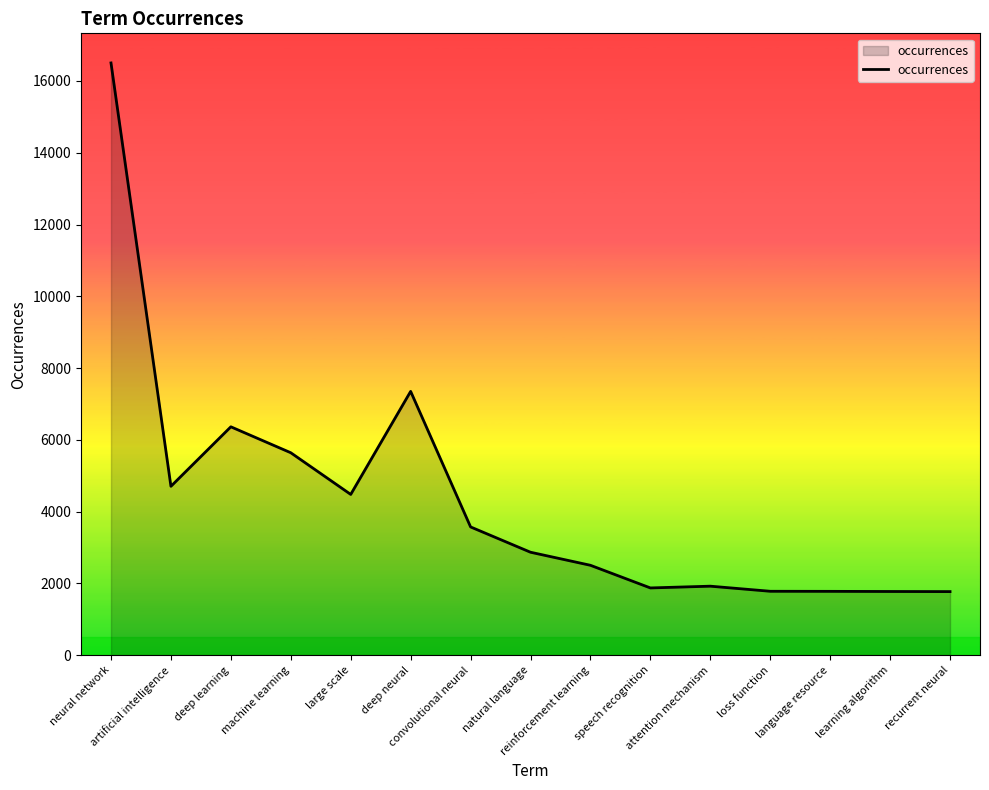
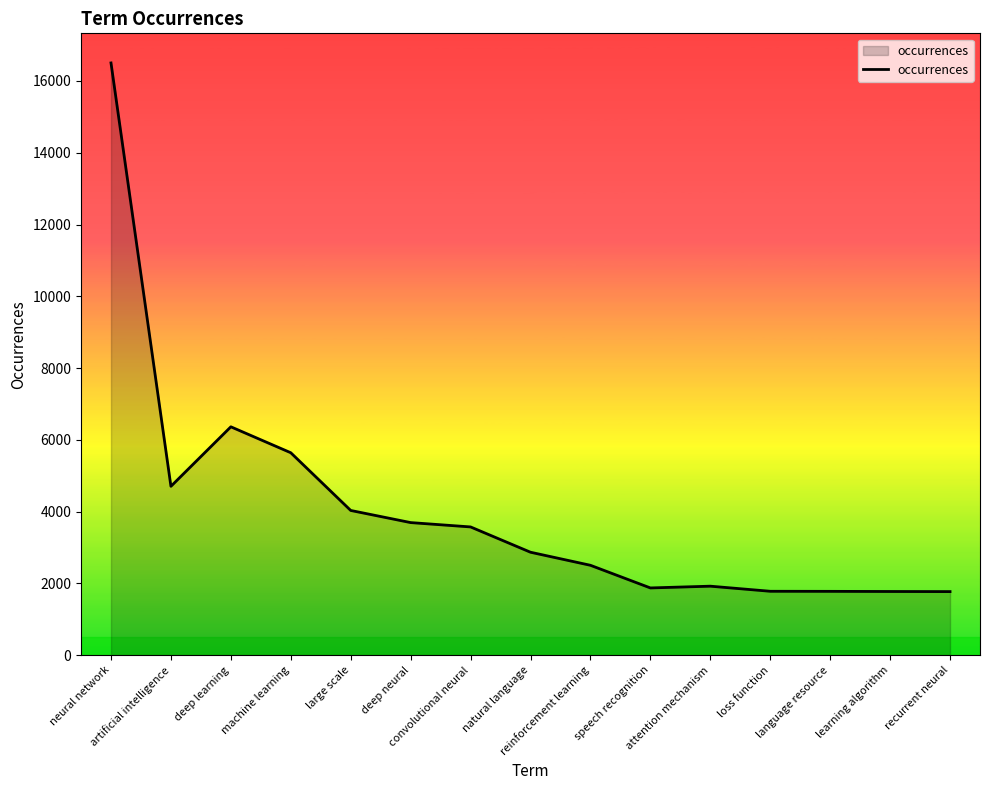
  {
    "neural network": 16500,
    "artificial intelligence": 4700,
    "deep learning": 6400,
    "machine learning": 5600,
-   "large scale": 4500,
-   "deep neural": 7400,
+   "large scale": 4000,
+   "deep neural": 3700,
    "convolutional neural": 3600,
    "natural language": 2900,
    "reinforcement learning": 2500,
    "speech recognition": 1900,
    "attention mechanism": 1900,
    "loss function": 1800,
    "language resource": 1800,
    "learning algorithm": 1800,
    "recurrent neural": 1800
  }
